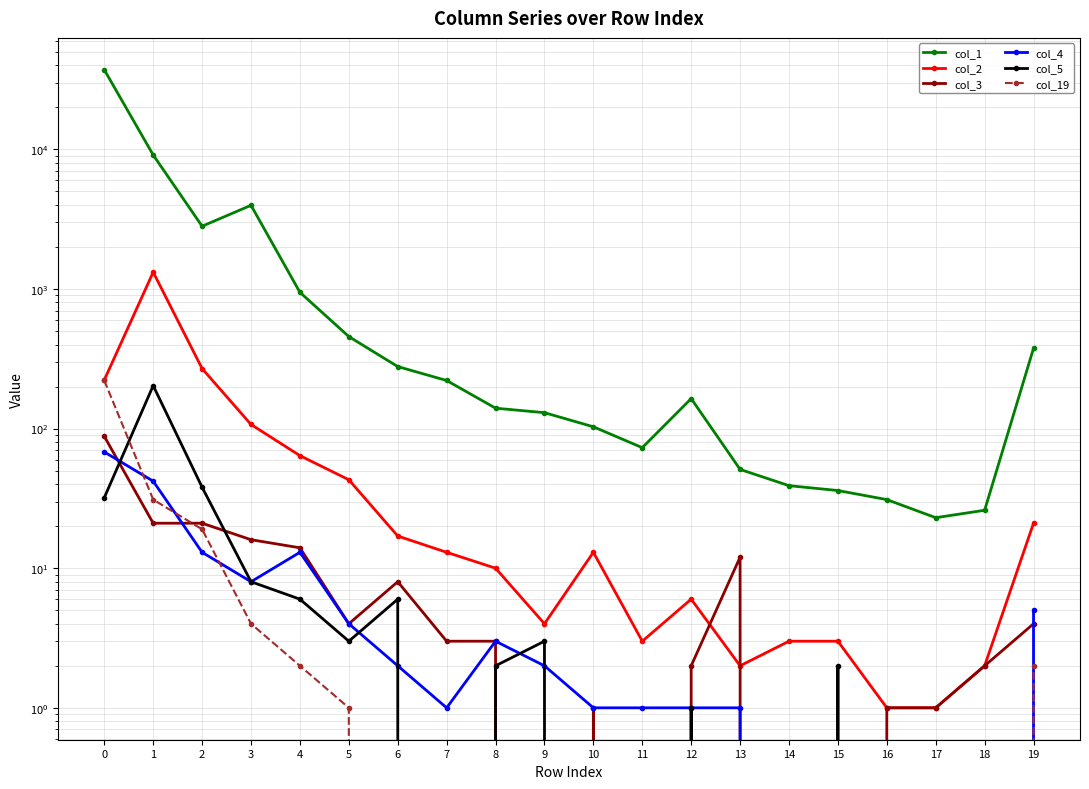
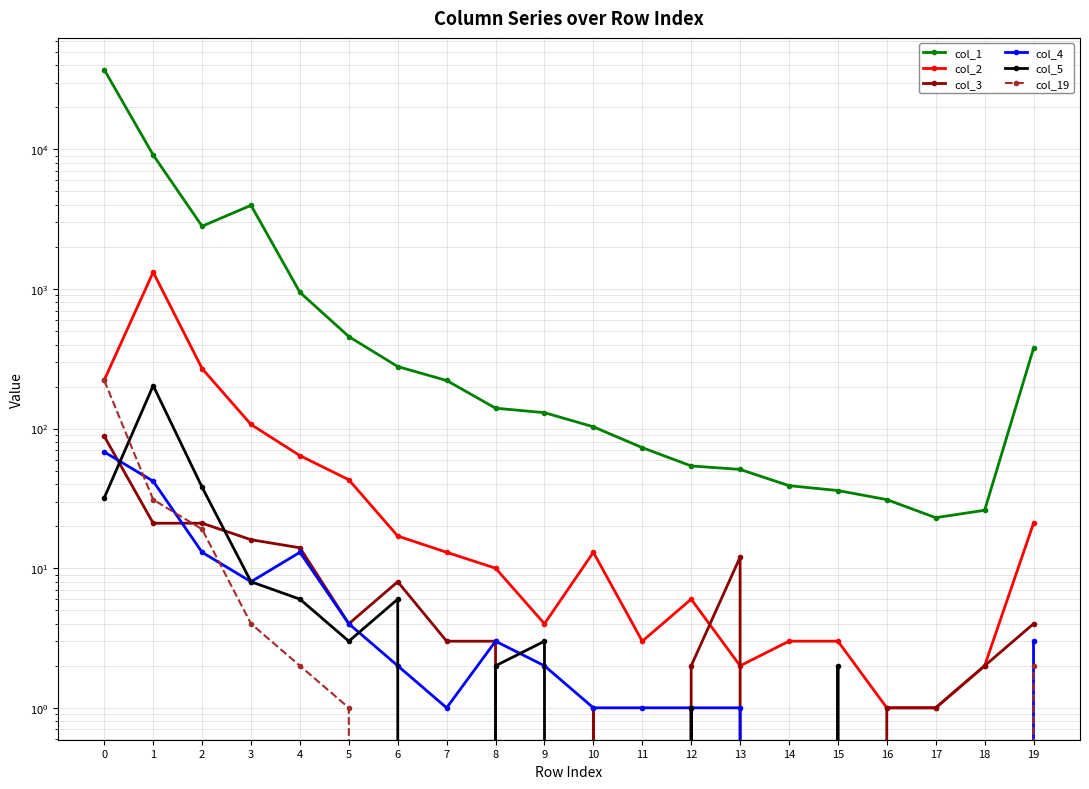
  {
    "col_1": {
      "0": 37000,
      "1": 9000,
      "2": 2800,
      "3": 4000,
      "4": 900,
      "5": 460,
      "6": 280,
      "7": 220,
      "8": 140,
      "9": 130,
      "10": 100,
      "11": 70,
-     "12": 160,
+     "12": 54,
      "13": 51,
      "14": 39,
      "15": 36,
      "16": 31,
      "17": 23,
      "18": 26,
      "19": 380
    },
    "col_2": {
      "1": 1300,
      "2": 270,
      "3": 110,
      "4": 60,
      "5": 43,
      "6": 17,
      "7": 13,
      "8": 10,
      "9": 4,
      "10": 13,
      "11": 3,
      "12": 6,
      "13": 2,
      "14": 3,
      "15": 3,
      "19": 21
    },
    "col_3": {
      "0": 90,
      "1": 21,
      "2": 21,
      "3": 16,
      "4": 14,
      "6": 8,
      "7": 3,
      "12": 2,
      "13": 12,
      "19": 4
    },
    "col_4": {
      "0": 70,
      "1": 42,
      "2": 13,
      "4": 13,
      "6": 2,
      "7": 1,
      "9": 2,
      "11": 1,
      "13": 1,
-     "19": 5
+     "19": 3
    },
    "col_5": {
      "0": 32,
      "1": 200,
      "2": 38,
      "4": 6,
      "5": 3,
      "6": 6,
      "8": 2,
      "9": 3,
      "15": 2
    },
    "col_19": {
      "1": 31,
      "2": 19,
      "3": 4,
      "4": 2,
      "5": 1,
      "19": 2
    }
  }
